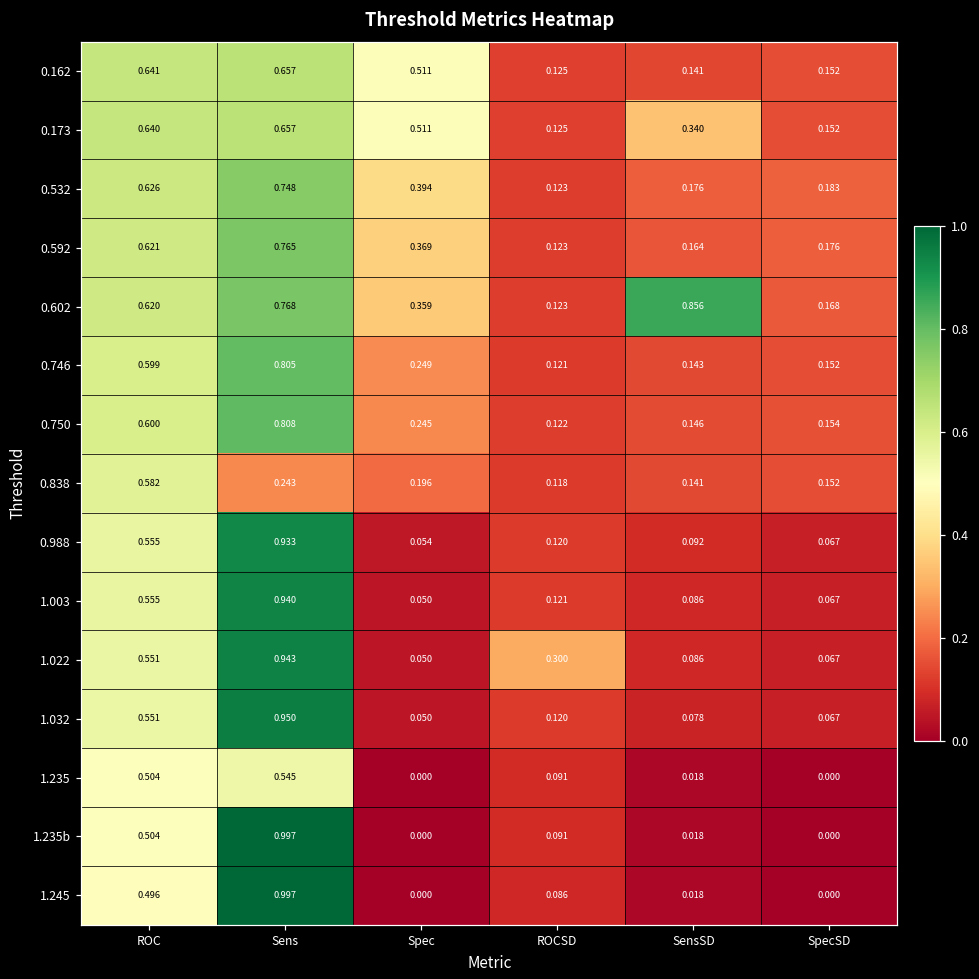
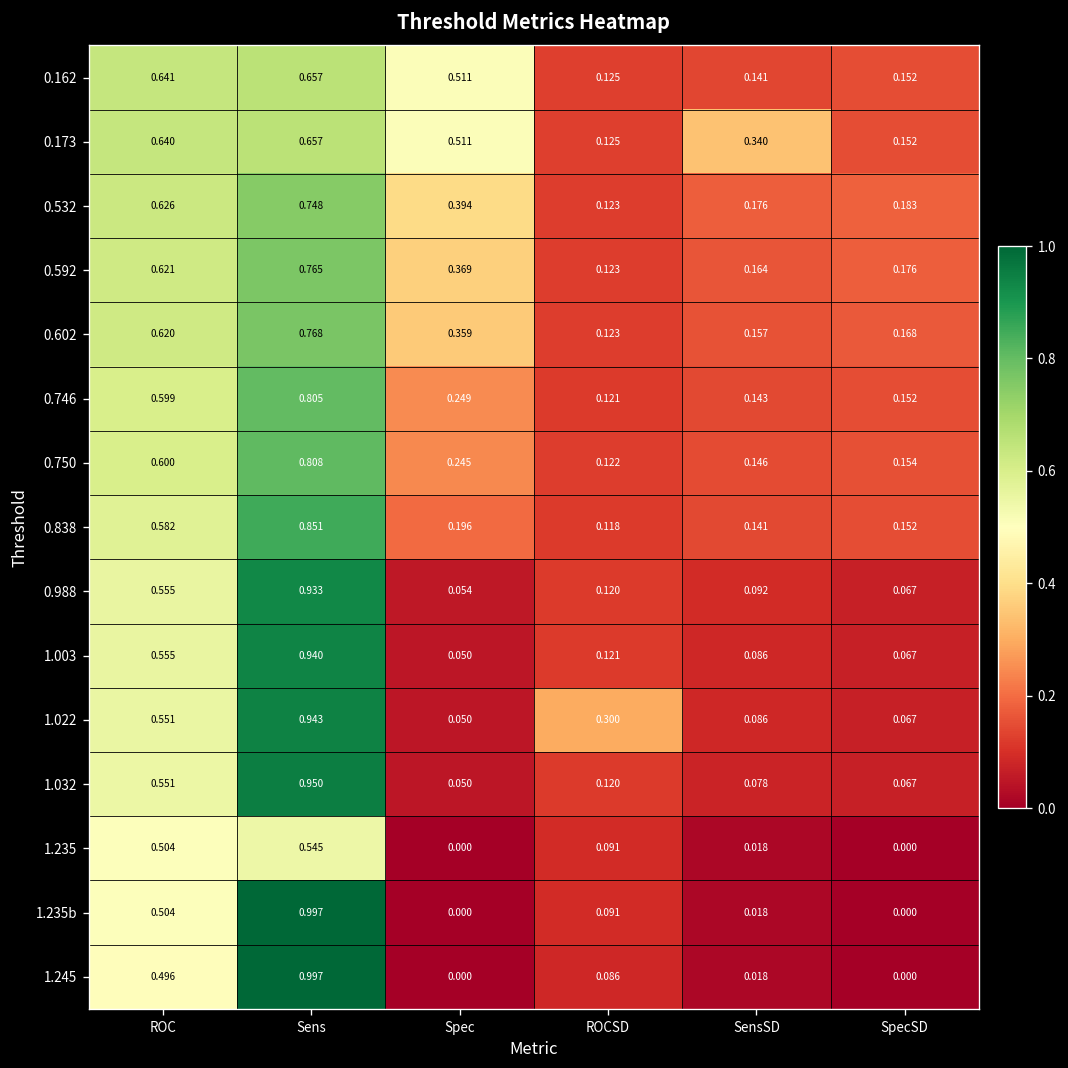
  {
    "0.162": {
      "ROC": 0.641,
      "Sens": 0.657,
      "Spec": 0.511,
      "ROCSD": 0.125,
      "SensSD": 0.141,
      "SpecSD": 0.152
    },
    "0.173": {
      "ROC": 0.640,
      "Sens": 0.657,
      "Spec": 0.511,
      "ROCSD": 0.125,
      "SensSD": 0.340,
      "SpecSD": 0.152
    },
    "0.532": {
      "ROC": 0.626,
      "Sens": 0.748,
      "Spec": 0.394,
      "ROCSD": 0.123,
      "SensSD": 0.176,
      "SpecSD": 0.183
    },
    "0.592": {
      "ROC": 0.621,
      "Sens": 0.765,
      "Spec": 0.369,
      "ROCSD": 0.123,
      "SensSD": 0.164,
      "SpecSD": 0.176
    },
    "0.602": {
      "ROC": 0.620,
      "Sens": 0.768,
      "Spec": 0.359,
      "ROCSD": 0.123,
-     "SensSD": 0.856,
+     "SensSD": 0.157,
      "SpecSD": 0.168
    },
    "0.746": {
      "ROC": 0.599,
      "Sens": 0.805,
      "Spec": 0.249,
      "ROCSD": 0.121,
      "SensSD": 0.143,
      "SpecSD": 0.152
    },
    "0.750": {
      "ROC": 0.600,
      "Sens": 0.808,
      "Spec": 0.245,
      "ROCSD": 0.122,
      "SensSD": 0.146,
      "SpecSD": 0.154
    },
    "0.838": {
      "ROC": 0.582,
-     "Sens": 0.243,
+     "Sens": 0.851,
      "Spec": 0.196,
      "ROCSD": 0.118,
      "SensSD": 0.141,
      "SpecSD": 0.152
    },
    "0.988": {
      "ROC": 0.555,
      "Sens": 0.933,
      "Spec": 0.054,
      "ROCSD": 0.120,
      "SensSD": 0.092,
      "SpecSD": 0.067
    },
    "1.003": {
      "ROC": 0.555,
      "Sens": 0.940,
      "Spec": 0.050,
      "ROCSD": 0.121,
      "SensSD": 0.086,
      "SpecSD": 0.067
    },
    "1.022": {
      "ROC": 0.551,
      "Sens": 0.943,
      "Spec": 0.050,
      "ROCSD": 0.300,
      "SensSD": 0.086,
      "SpecSD": 0.067
    },
    "1.032": {
      "ROC": 0.551,
      "Sens": 0.950,
      "Spec": 0.050,
      "ROCSD": 0.120,
      "SensSD": 0.078,
      "SpecSD": 0.067
    },
    "1.235": {
      "ROC": 0.504,
      "Sens": 0.545,
      "Spec": 0.000,
      "ROCSD": 0.091,
      "SensSD": 0.018,
      "SpecSD": 0.000
    },
    "1.235b": {
      "ROC": 0.504,
      "Sens": 0.997,
      "Spec": 0.000,
      "ROCSD": 0.091,
      "SensSD": 0.018,
      "SpecSD": 0.000
    },
    "1.245": {
      "ROC": 0.496,
      "Sens": 0.997,
      "Spec": 0.000,
      "ROCSD": 0.086,
      "SensSD": 0.018,
      "SpecSD": 0.000
    }
  }
